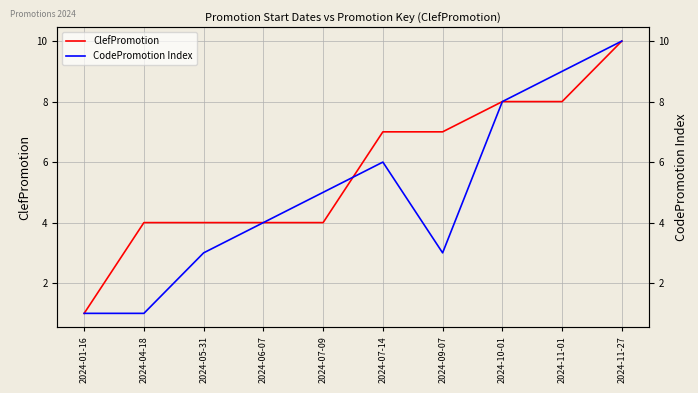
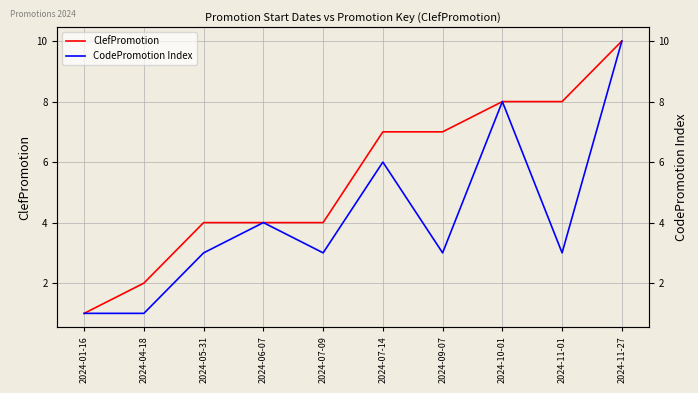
  {
    "ClefPromotion": {
-     "2024-04-18": 4,
+     "2024-04-18": 2,
      "2024-05-31": 4,
      "2024-07-09": 4,
      "2024-07-14": 7,
      "2024-09-07": 7,
      "2024-11-01": 8
    },
    "CodePromotion Index": {
      "2024-04-18": 1,
      "2024-05-31": 3,
-     "2024-07-09": 5,
+     "2024-07-09": 3,
      "2024-07-14": 6,
      "2024-09-07": 3,
-     "2024-11-01": 9
+     "2024-11-01": 3
    }
  }
